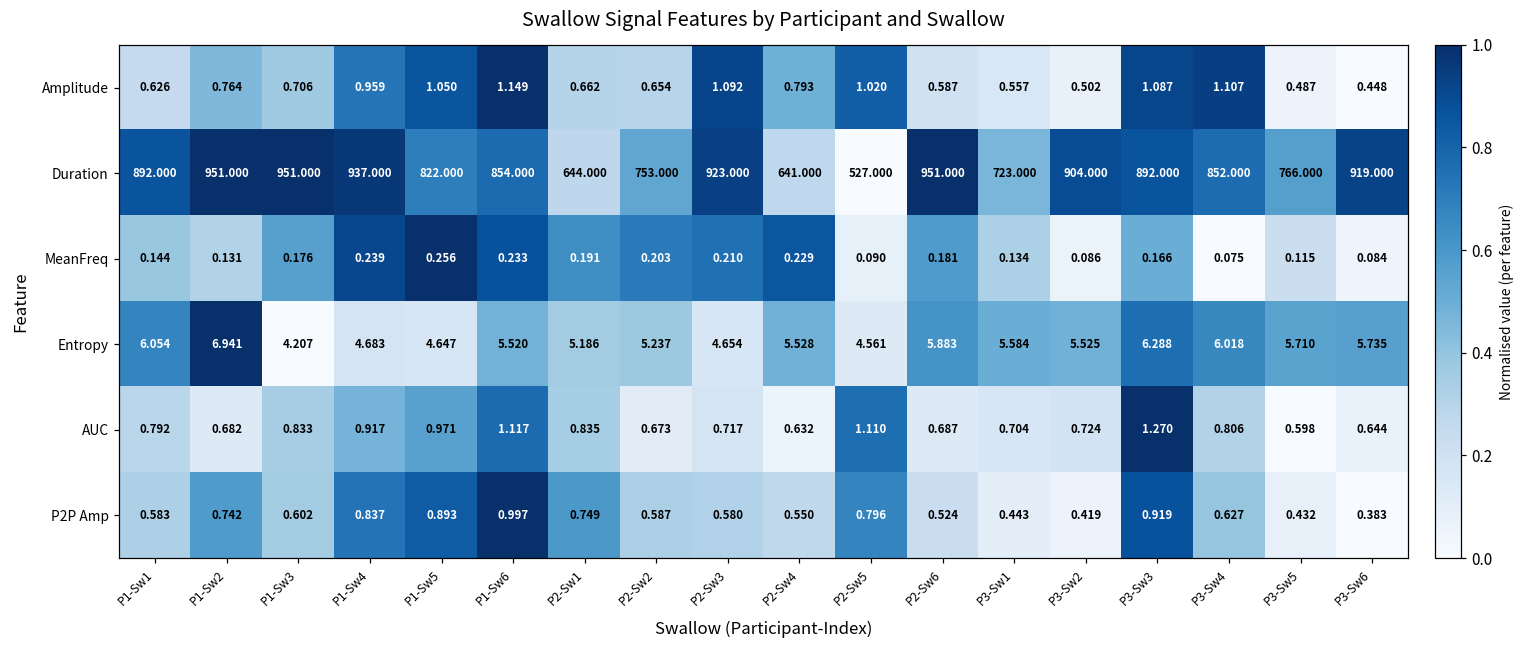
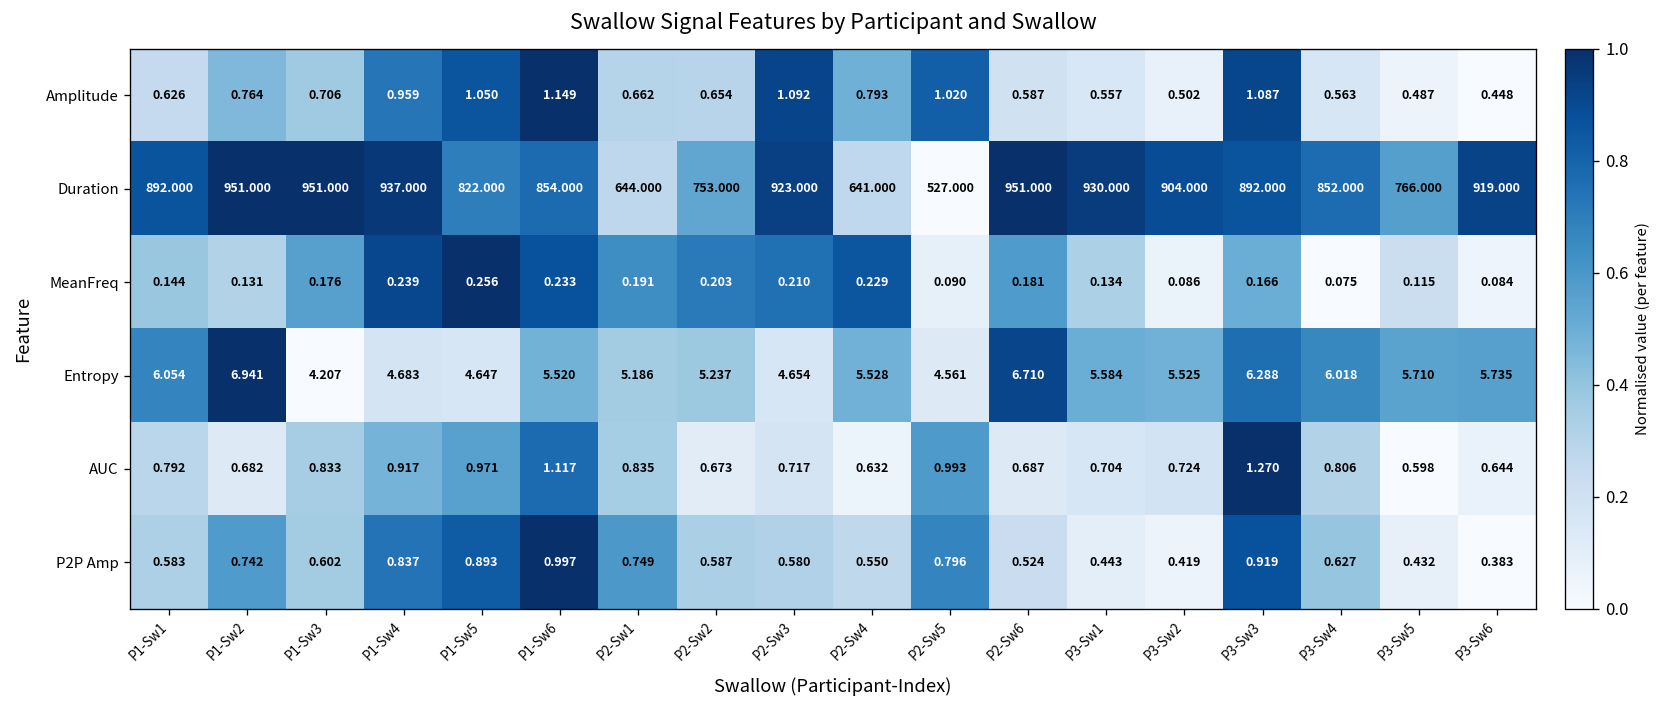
  {
    "Amplitude": {
      "P1-Sw1": 0.626,
      "P1-Sw2": 0.764,
      "P1-Sw3": 0.706,
      "P1-Sw4": 0.959,
      "P1-Sw5": 1.050,
      "P1-Sw6": 1.149,
      "P2-Sw1": 0.662,
      "P2-Sw2": 0.654,
      "P2-Sw3": 1.092,
      "P2-Sw4": 0.793,
      "P2-Sw5": 1.020,
      "P2-Sw6": 0.587,
      "P3-Sw1": 0.557,
      "P3-Sw2": 0.502,
      "P3-Sw3": 1.087,
-     "P3-Sw4": 1.107,
+     "P3-Sw4": 0.563,
      "P3-Sw5": 0.487,
      "P3-Sw6": 0.448
    },
    "Duration": {
      "P1-Sw1": 892.000,
      "P1-Sw2": 951.000,
      "P1-Sw3": 951.000,
      "P1-Sw4": 937.000,
      "P1-Sw5": 822.000,
      "P1-Sw6": 854.000,
      "P2-Sw1": 644.000,
      "P2-Sw2": 753.000,
      "P2-Sw3": 923.000,
      "P2-Sw4": 641.000,
      "P2-Sw5": 527.000,
      "P2-Sw6": 951.000,
-     "P3-Sw1": 723.000,
+     "P3-Sw1": 930.000,
      "P3-Sw2": 904.000,
      "P3-Sw3": 892.000,
      "P3-Sw4": 852.000,
      "P3-Sw5": 766.000,
      "P3-Sw6": 919.000
    },
    "MeanFreq": {
      "P1-Sw1": 0.144,
      "P1-Sw2": 0.131,
      "P1-Sw3": 0.176,
      "P1-Sw4": 0.239,
      "P1-Sw5": 0.256,
      "P1-Sw6": 0.233,
      "P2-Sw1": 0.191,
      "P2-Sw2": 0.203,
      "P2-Sw3": 0.210,
      "P2-Sw4": 0.229,
      "P2-Sw5": 0.090,
      "P2-Sw6": 0.181,
      "P3-Sw1": 0.134,
      "P3-Sw2": 0.086,
      "P3-Sw3": 0.166,
      "P3-Sw4": 0.075,
      "P3-Sw5": 0.115,
      "P3-Sw6": 0.084
    },
    "Entropy": {
      "P1-Sw1": 6.054,
      "P1-Sw2": 6.941,
      "P1-Sw3": 4.207,
      "P1-Sw4": 4.683,
      "P1-Sw5": 4.647,
      "P1-Sw6": 5.520,
      "P2-Sw1": 5.186,
      "P2-Sw2": 5.237,
      "P2-Sw3": 4.654,
      "P2-Sw4": 5.528,
      "P2-Sw5": 4.561,
-     "P2-Sw6": 5.883,
+     "P2-Sw6": 6.710,
      "P3-Sw1": 5.584,
      "P3-Sw2": 5.525,
      "P3-Sw3": 6.288,
      "P3-Sw4": 6.018,
      "P3-Sw5": 5.710,
      "P3-Sw6": 5.735
    },
    "AUC": {
      "P1-Sw1": 0.792,
      "P1-Sw2": 0.682,
      "P1-Sw3": 0.833,
      "P1-Sw4": 0.917,
      "P1-Sw5": 0.971,
      "P1-Sw6": 1.117,
      "P2-Sw1": 0.835,
      "P2-Sw2": 0.673,
      "P2-Sw3": 0.717,
      "P2-Sw4": 0.632,
-     "P2-Sw5": 1.110,
+     "P2-Sw5": 0.993,
      "P2-Sw6": 0.687,
      "P3-Sw1": 0.704,
      "P3-Sw2": 0.724,
      "P3-Sw3": 1.270,
      "P3-Sw4": 0.806,
      "P3-Sw5": 0.598,
      "P3-Sw6": 0.644
    },
    "P2P Amp": {
      "P1-Sw1": 0.583,
      "P1-Sw2": 0.742,
      "P1-Sw3": 0.602,
      "P1-Sw4": 0.837,
      "P1-Sw5": 0.893,
      "P1-Sw6": 0.997,
      "P2-Sw1": 0.749,
      "P2-Sw2": 0.587,
      "P2-Sw3": 0.580,
      "P2-Sw4": 0.550,
      "P2-Sw5": 0.796,
      "P2-Sw6": 0.524,
      "P3-Sw1": 0.443,
      "P3-Sw2": 0.419,
      "P3-Sw3": 0.919,
      "P3-Sw4": 0.627,
      "P3-Sw5": 0.432,
      "P3-Sw6": 0.383
    }
  }
